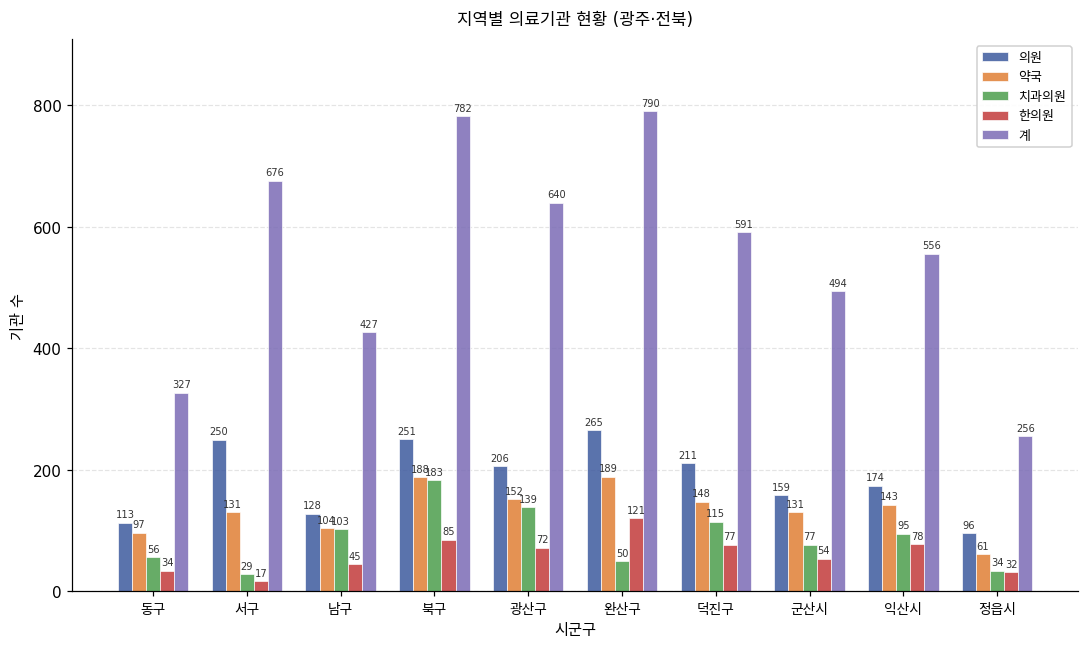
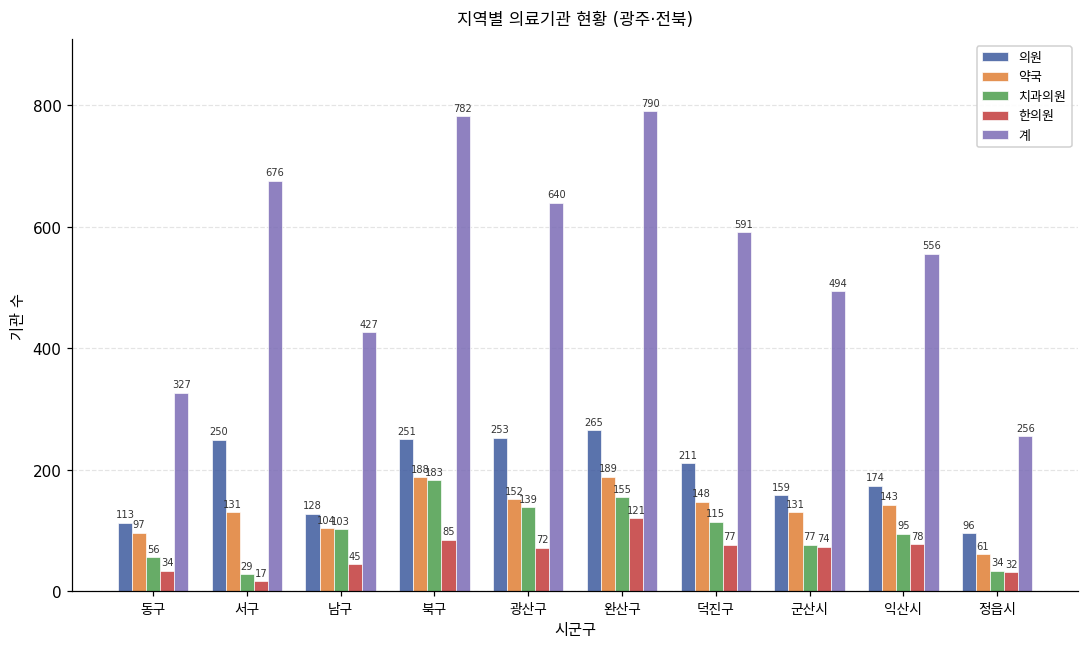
  {
    "의원": {
      "동구": 113,
      "서구": 250,
      "남구": 128,
      "북구": 251,
-     "광산구": 206,
+     "광산구": 253,
      "완산구": 265,
      "덕진구": 211,
      "군산시": 159,
      "익산시": 174,
      "정읍시": 96
    },
    "약국": {
      "동구": 97,
      "서구": 131,
      "광산구": 152,
      "완산구": 189,
      "덕진구": 148,
      "군산시": 131,
      "익산시": 143,
      "정읍시": 61
    },
    "치과의원": {
      "동구": 56,
      "서구": 29,
      "광산구": 139,
-     "완산구": 50,
+     "완산구": 155,
      "덕진구": 115,
      "군산시": 77,
      "익산시": 95,
      "정읍시": 34
    },
    "한의원": {
      "동구": 34,
      "서구": 17,
      "남구": 45,
      "북구": 85,
      "광산구": 72,
      "완산구": 121,
      "덕진구": 77,
-     "군산시": 54,
+     "군산시": 74,
      "익산시": 78,
      "정읍시": 32
    },
    "계": {
      "동구": 327,
      "서구": 676,
      "남구": 427,
      "북구": 782,
      "광산구": 640,
      "완산구": 790,
      "덕진구": 591,
      "군산시": 494,
      "익산시": 556,
      "정읍시": 256
    }
  }
